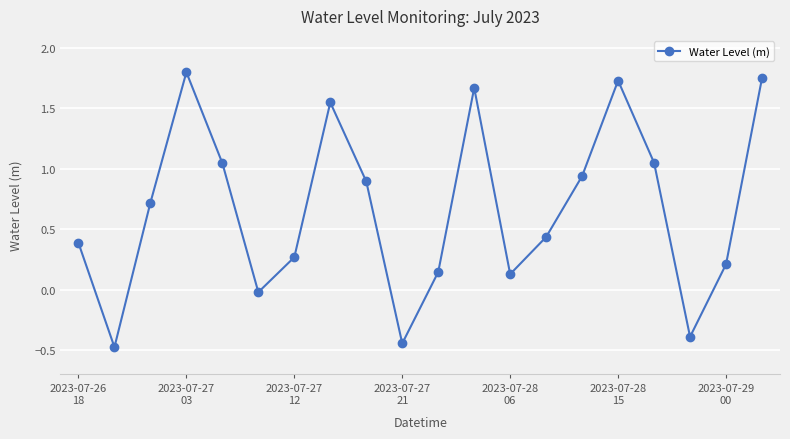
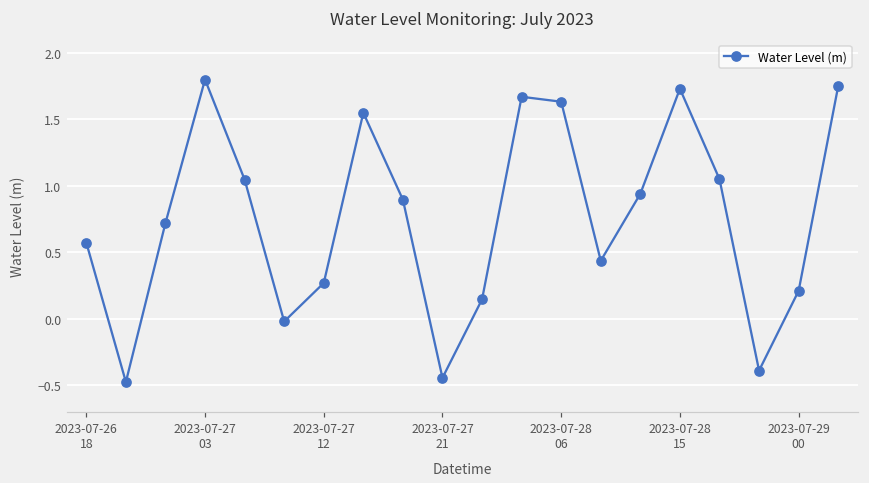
  {
-   "2023-07-26 18": 0.39,
+   "2023-07-26 18": 0.57,
    "2023-07-27 03": 1.80,
    "2023-07-27 12": 0.27,
    "2023-07-27 21": -0.44,
-   "2023-07-28 06": 0.13,
+   "2023-07-28 06": 1.63,
    "2023-07-28 15": 1.73,
    "2023-07-29 00": 0.21
  }
